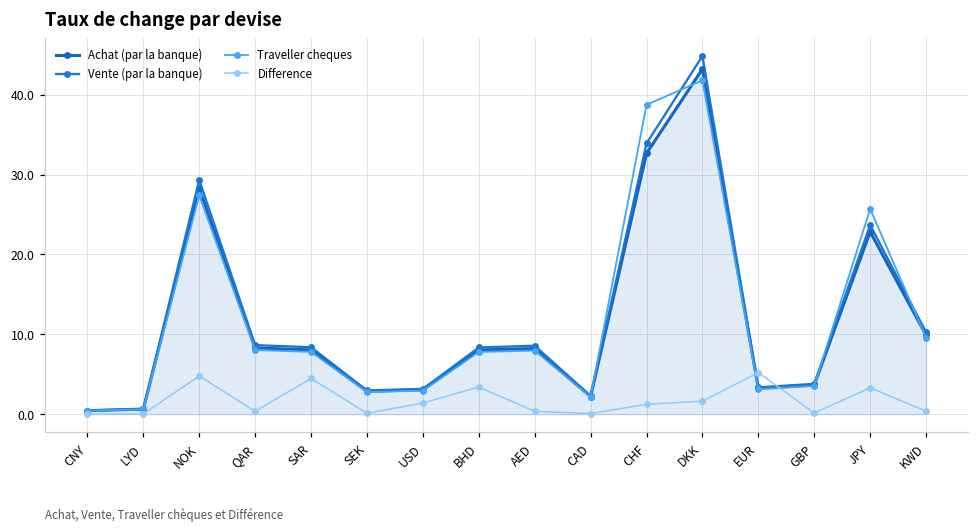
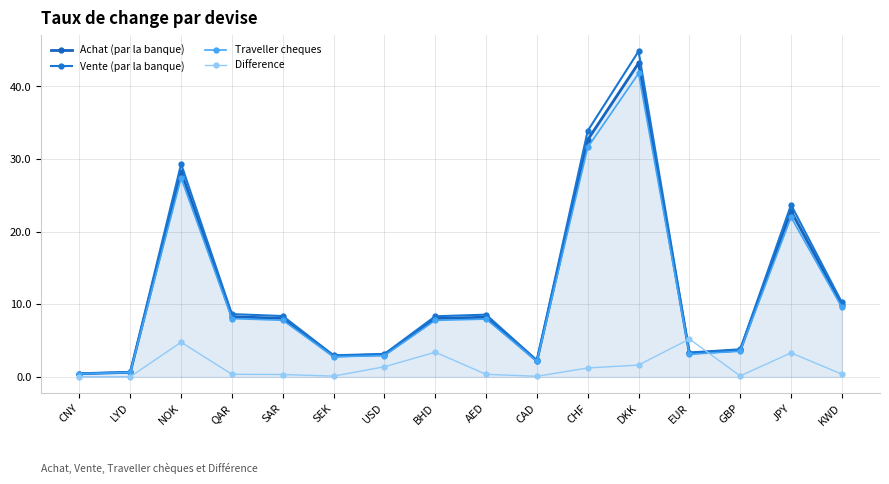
  {
    "Traveller cheques": {
      "NOK": 27,
-     "CHF": 39,
+     "CHF": 32,
      "DKK": 42,
-     "JPY": 26
+     "JPY": 22
    },
    "Difference": {
      "CNY": 0,
      "LYD": 0,
      "NOK": 5,
      "QAR": 0,
-     "SAR": 4,
+     "SAR": 0,
      "SEK": 0,
      "USD": 1,
      "BHD": 3,
      "AED": 0,
      "CAD": 0,
      "CHF": 1,
      "DKK": 2,
      "EUR": 5,
      "GBP": 0,
      "JPY": 3,
      "KWD": 0
    }
  }
